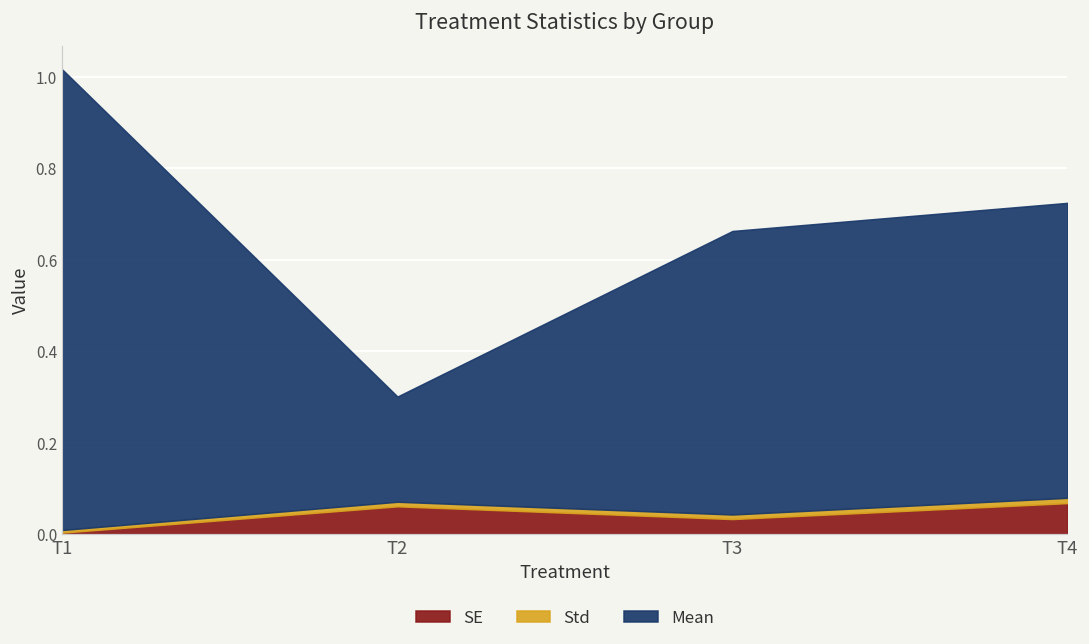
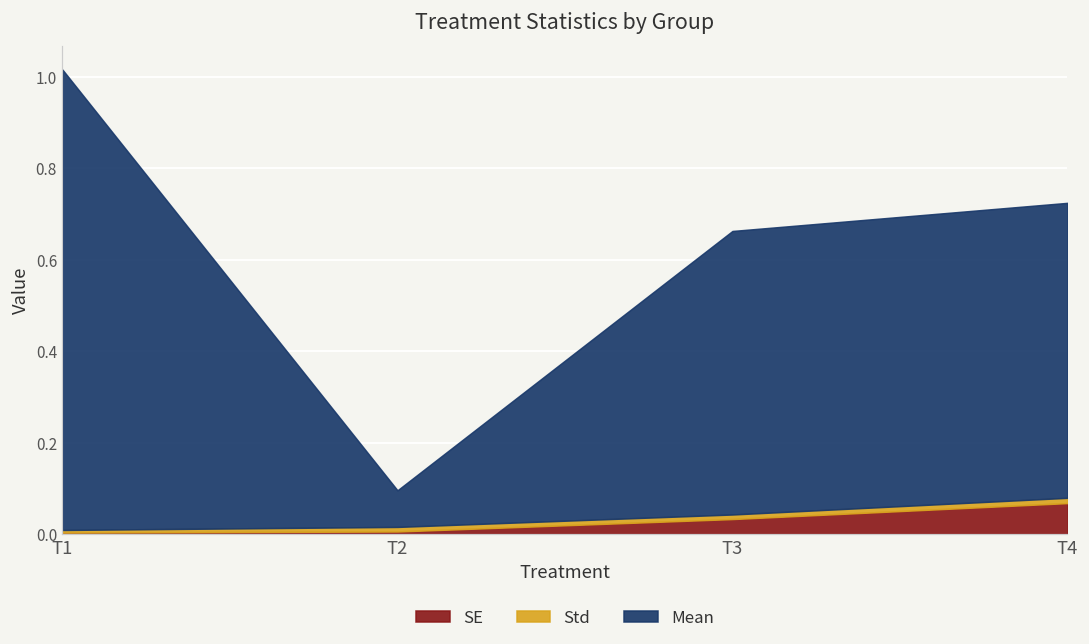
  {
    "SE": {
-     "T2": 0.06,
+     "T2": 0.01,
      "T3": 0.03,
      "T4": 0.07
    },
    "Std": {
      "T2": 0.01,
      "T3": 0.01,
      "T4": 0.01
    },
    "Mean": {
      "T1": 1.01,
-     "T2": 0.23,
+     "T2": 0.08,
      "T3": 0.62,
      "T4": 0.65
    }
  }
